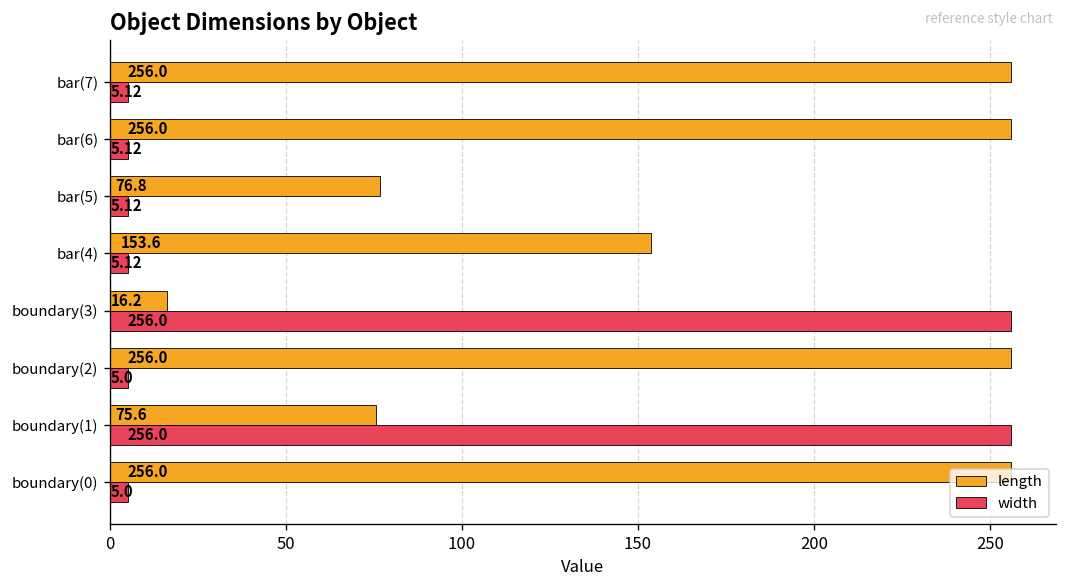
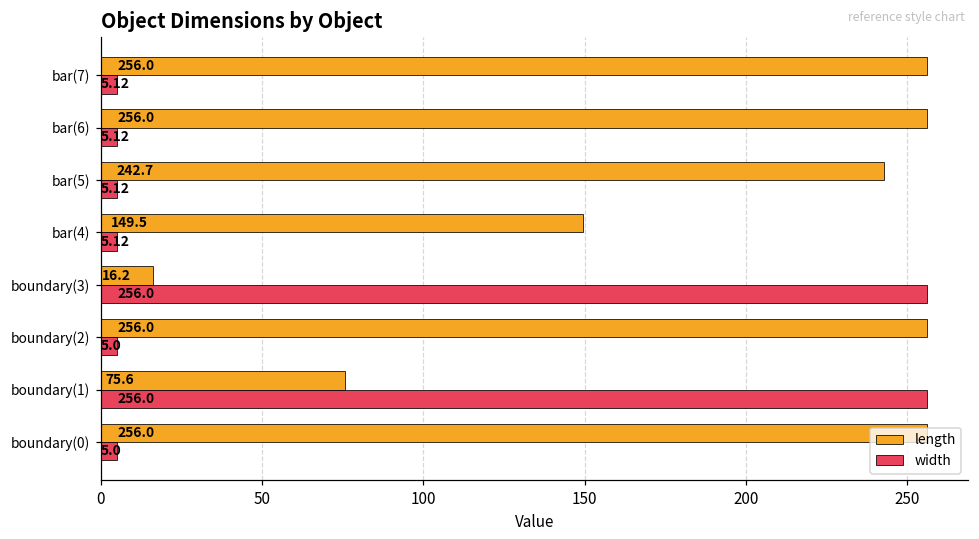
  {
    "length": {
      "bar(7)": 256.0,
      "bar(6)": 256.0,
-     "bar(5)": 76.8,
-     "bar(4)": 153.6,
+     "bar(5)": 242.7,
+     "bar(4)": 149.5,
      "boundary(3)": 16.2,
      "boundary(2)": 256.0,
      "boundary(1)": 75.6
    },
    "width": {
      "bar(7)": 5.12,
      "bar(6)": 5.12,
      "bar(5)": 5.12,
      "bar(4)": 5.12,
      "boundary(3)": 256.0,
      "boundary(2)": 5.0,
      "boundary(1)": 256.0,
      "boundary(0)": 5.0
    }
  }
